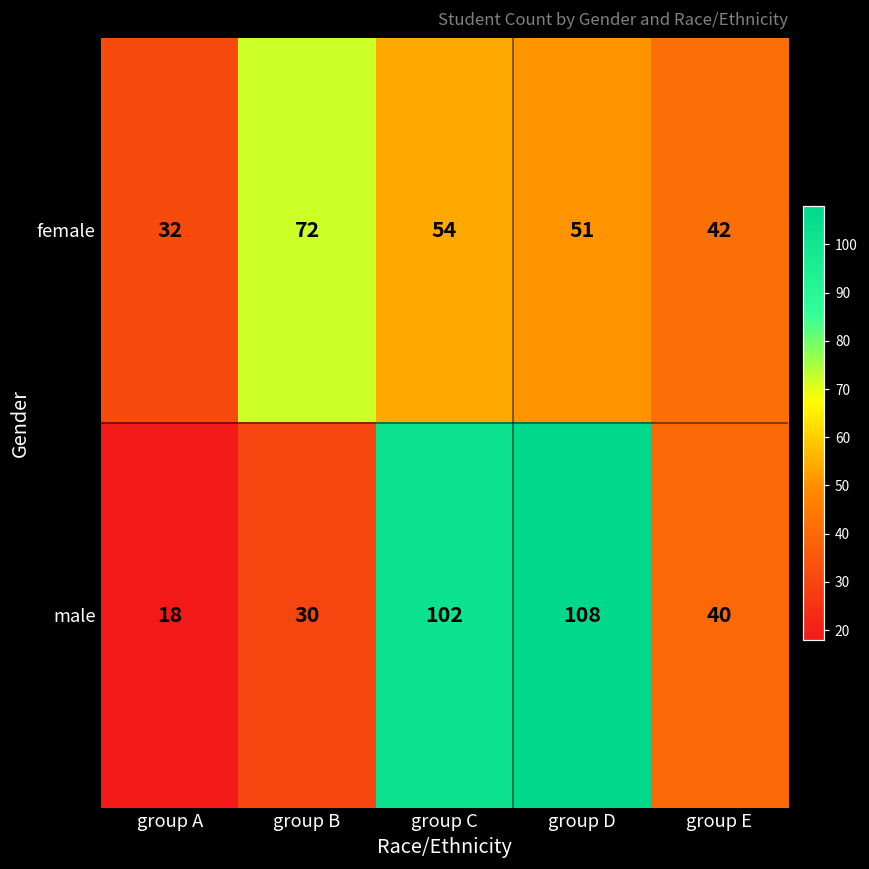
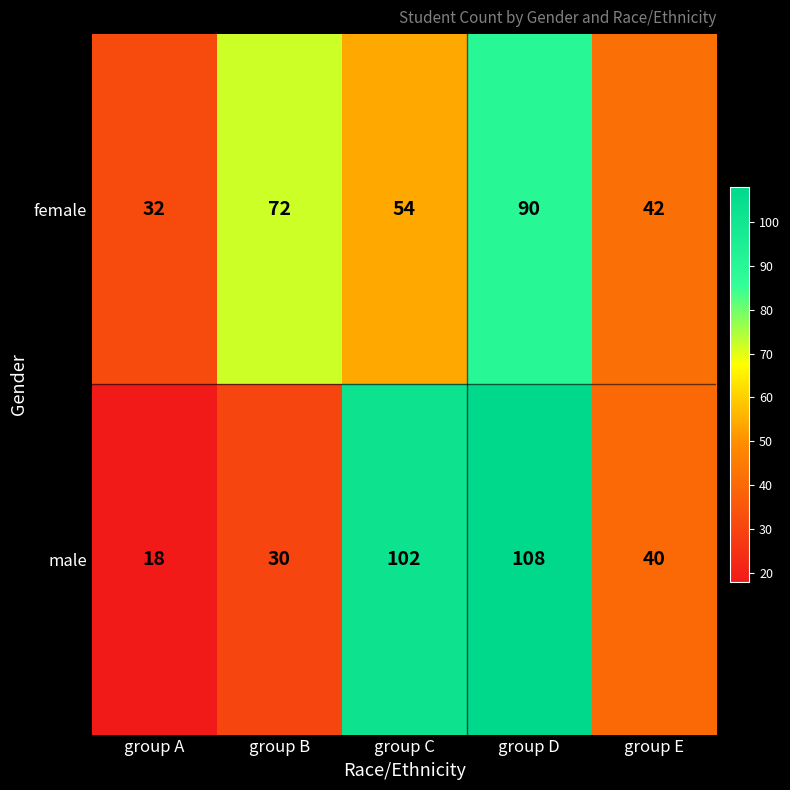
  {
    "female": {
      "group A": 32,
      "group B": 72,
      "group C": 54,
-     "group D": 51,
+     "group D": 90,
      "group E": 42
    },
    "male": {
      "group A": 18,
      "group B": 30,
      "group C": 102,
      "group D": 108,
      "group E": 40
    }
  }
